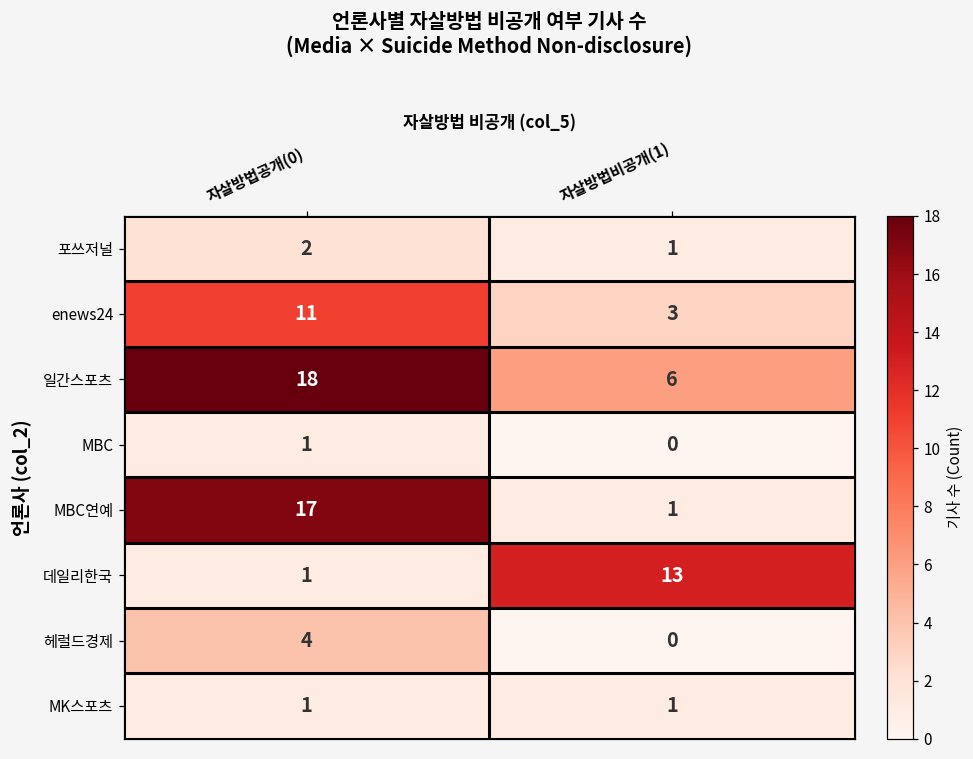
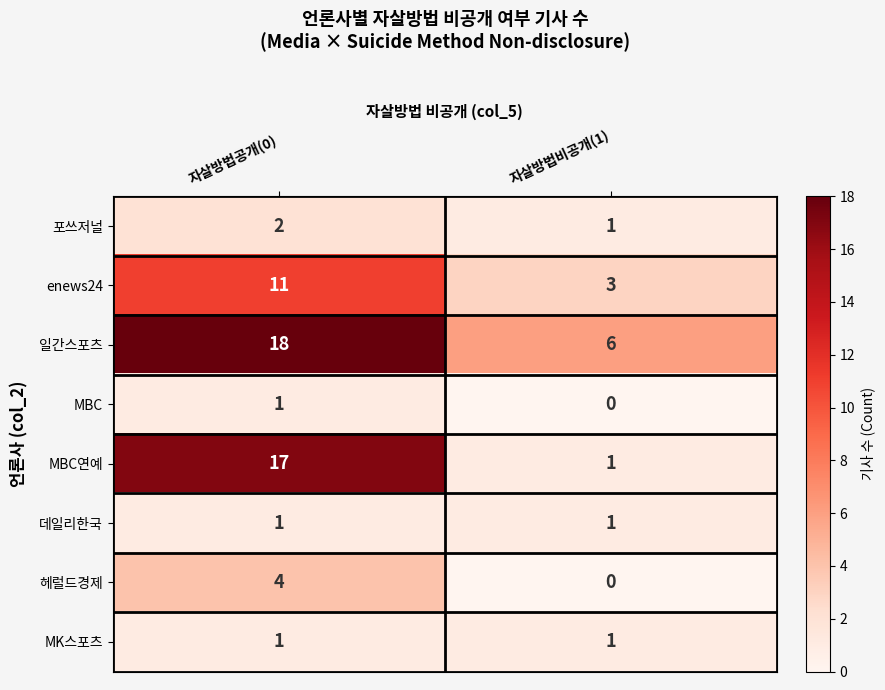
  {
    "포쓰저널": {
      "자살방법공개(0)": 2,
      "자살방법비공개(1)": 1
    },
    "enews24": {
      "자살방법공개(0)": 11,
      "자살방법비공개(1)": 3
    },
    "일간스포츠": {
      "자살방법공개(0)": 18,
      "자살방법비공개(1)": 6
    },
    "MBC": {
      "자살방법공개(0)": 1,
      "자살방법비공개(1)": 0
    },
    "MBC연예": {
      "자살방법공개(0)": 17,
      "자살방법비공개(1)": 1
    },
    "데일리한국": {
      "자살방법공개(0)": 1,
-     "자살방법비공개(1)": 13
+     "자살방법비공개(1)": 1
    },
    "헤럴드경제": {
      "자살방법공개(0)": 4,
      "자살방법비공개(1)": 0
    },
    "MK스포츠": {
      "자살방법공개(0)": 1,
      "자살방법비공개(1)": 1
    }
  }
